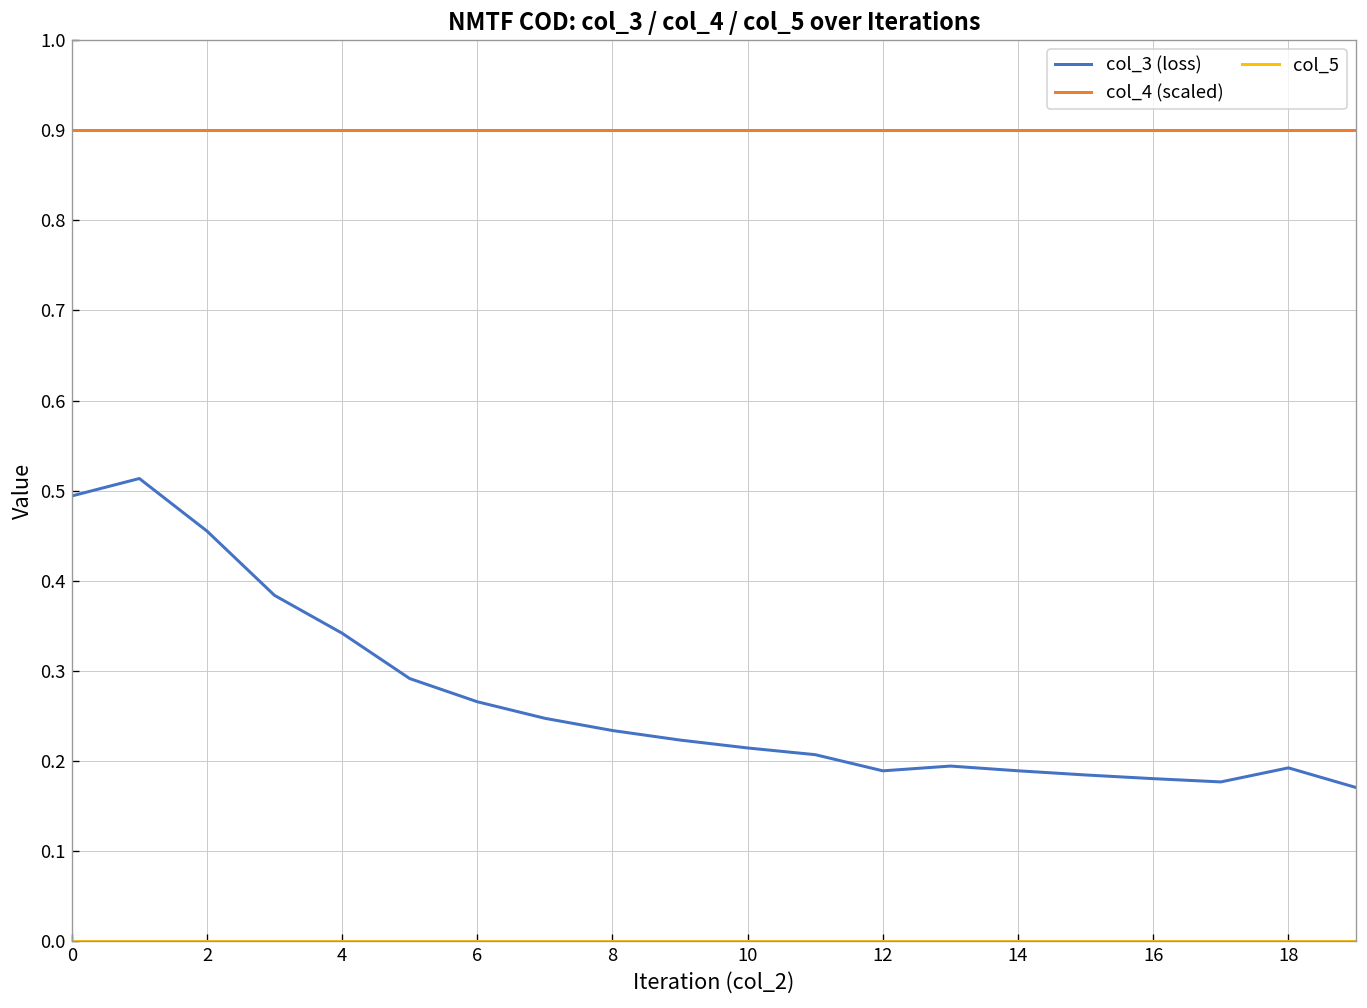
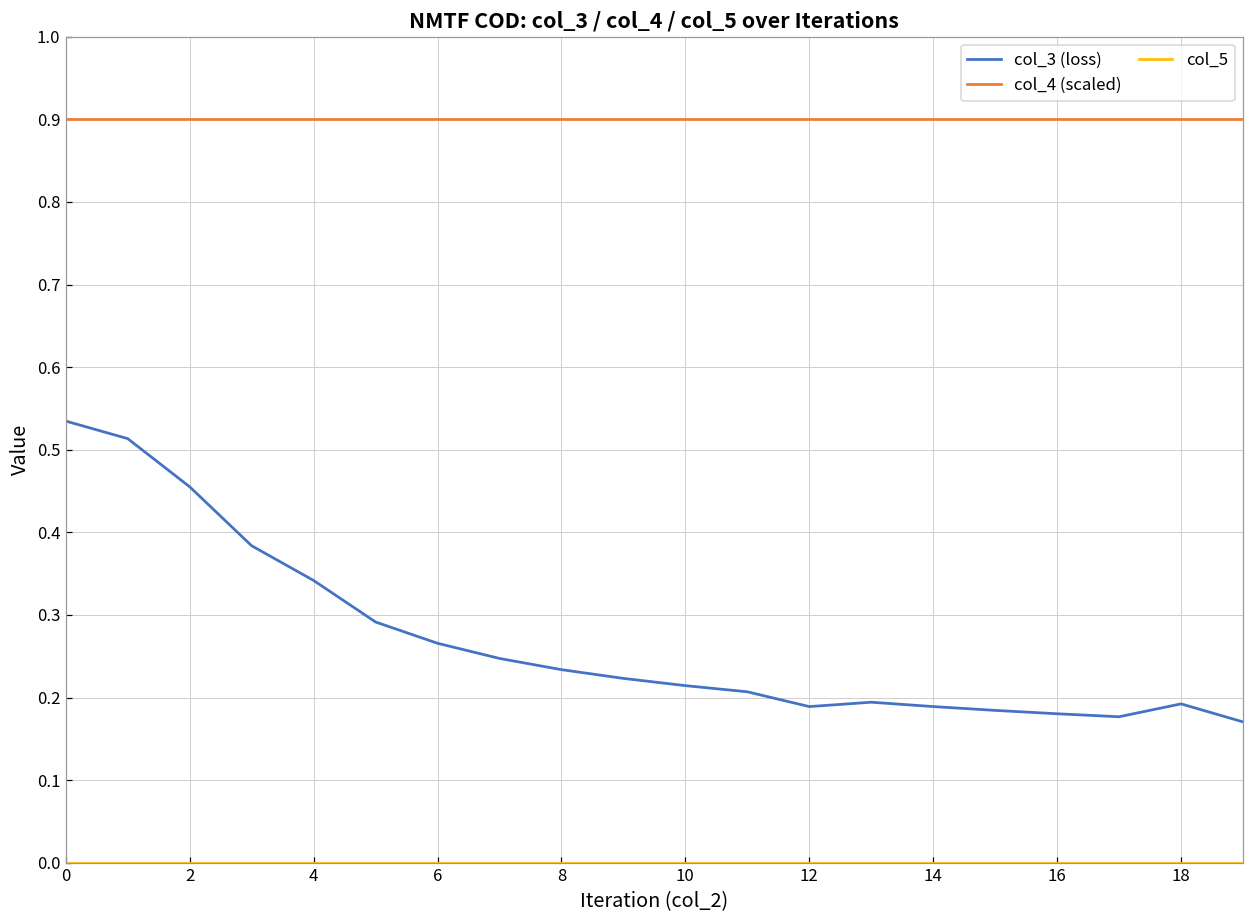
  {
    "col_3 (loss)": {
-     "0": 0.49,
+     "0": 0.53,
      "2": 0.46,
      "4": 0.34,
      "6": 0.27,
      "8": 0.23,
      "10": 0.21,
      "12": 0.19,
      "14": 0.19,
      "16": 0.18,
      "18": 0.19
    },
    "col_4 (scaled)": {
      "0": 0.90,
      "2": 0.90,
      "4": 0.90,
      "6": 0.90,
      "8": 0.90,
      "10": 0.90,
      "12": 0.90,
      "14": 0.90,
      "16": 0.90,
      "18": 0.90
    },
    "col_5": {
      "0": 0.00,
      "2": 0.00,
      "4": 0.00,
      "6": 0.00,
      "8": 0.00,
      "10": 0.00,
      "12": 0.00,
      "14": 0.00,
      "16": 0.00,
      "18": 0.00
    }
  }
